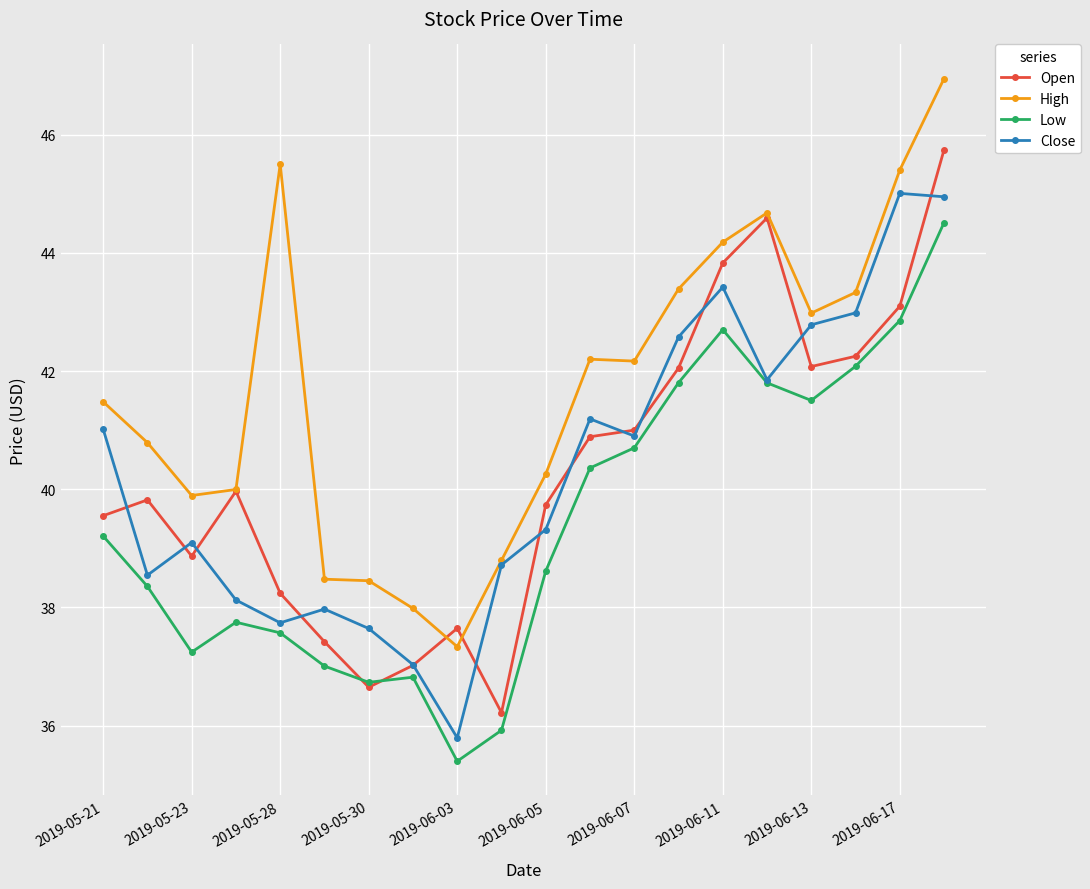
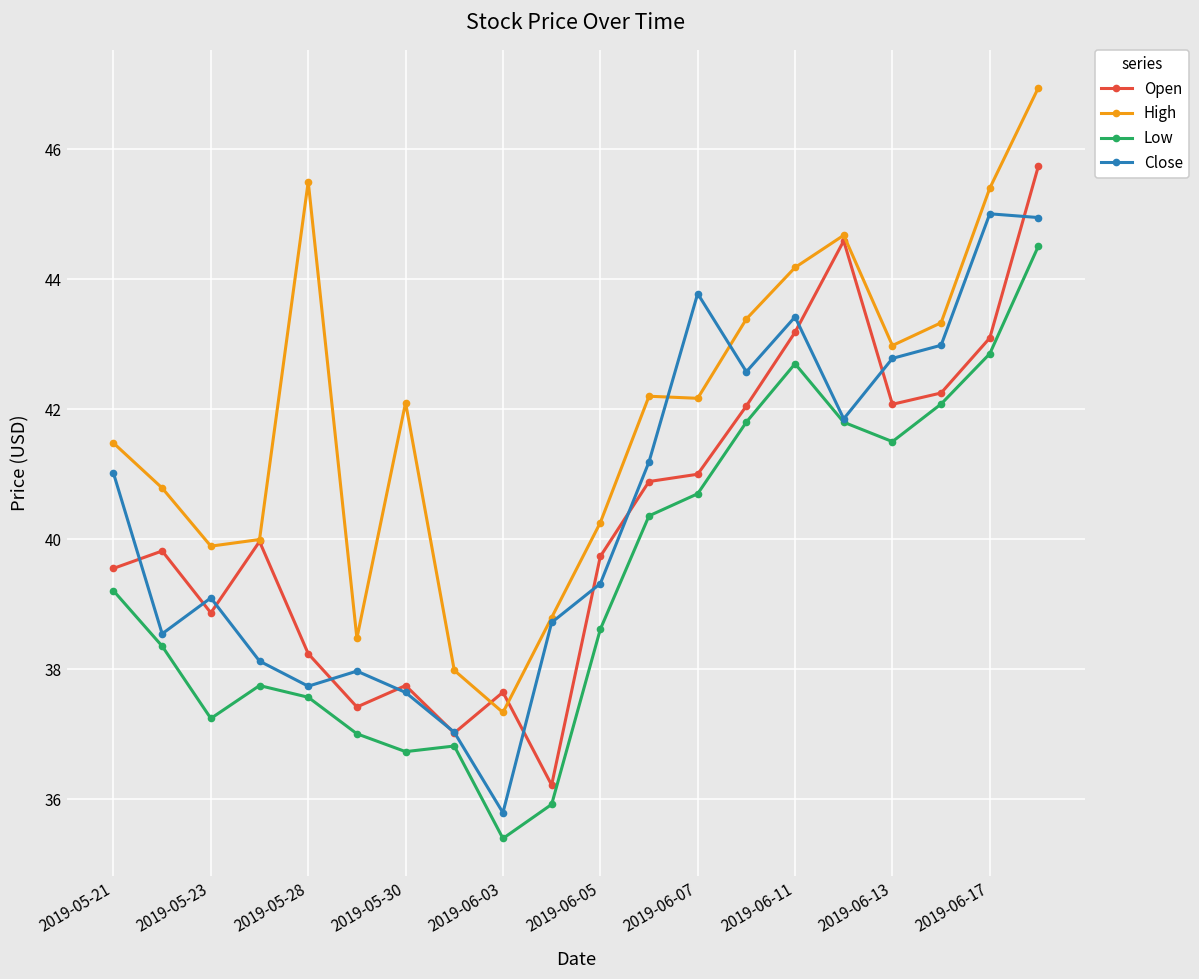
  {
    "Open": {
      "2019-05-21": 39.6,
      "2019-05-23": 38.9,
      "2019-05-28": 38.2,
-     "2019-05-30": 36.7,
+     "2019-05-30": 37.8,
      "2019-06-03": 37.6,
      "2019-06-05": 39.7,
      "2019-06-07": 41.0,
-     "2019-06-11": 43.8,
+     "2019-06-11": 43.2,
      "2019-06-13": 42.1,
      "2019-06-17": 43.1
    },
    "High": {
      "2019-05-21": 41.5,
      "2019-05-23": 39.9,
      "2019-05-28": 45.5,
-     "2019-05-30": 38.5,
+     "2019-05-30": 42.1,
      "2019-06-03": 37.3,
      "2019-06-05": 40.3,
      "2019-06-07": 42.2,
      "2019-06-11": 44.2,
      "2019-06-13": 43.0,
      "2019-06-17": 45.4
    },
    "Low": {
      "2019-05-21": 39.2,
      "2019-05-23": 37.2,
      "2019-05-28": 37.6,
      "2019-05-30": 36.7,
      "2019-06-03": 35.4,
      "2019-06-05": 38.6,
      "2019-06-07": 40.7,
      "2019-06-11": 42.7,
      "2019-06-13": 41.5,
      "2019-06-17": 42.9
    },
    "Close": {
      "2019-05-21": 41.0,
      "2019-05-23": 39.1,
      "2019-05-28": 37.7,
      "2019-05-30": 37.6,
      "2019-06-03": 35.8,
      "2019-06-05": 39.3,
-     "2019-06-07": 40.9,
+     "2019-06-07": 43.8,
      "2019-06-11": 43.4,
      "2019-06-13": 42.8,
      "2019-06-17": 45.0
    }
  }
